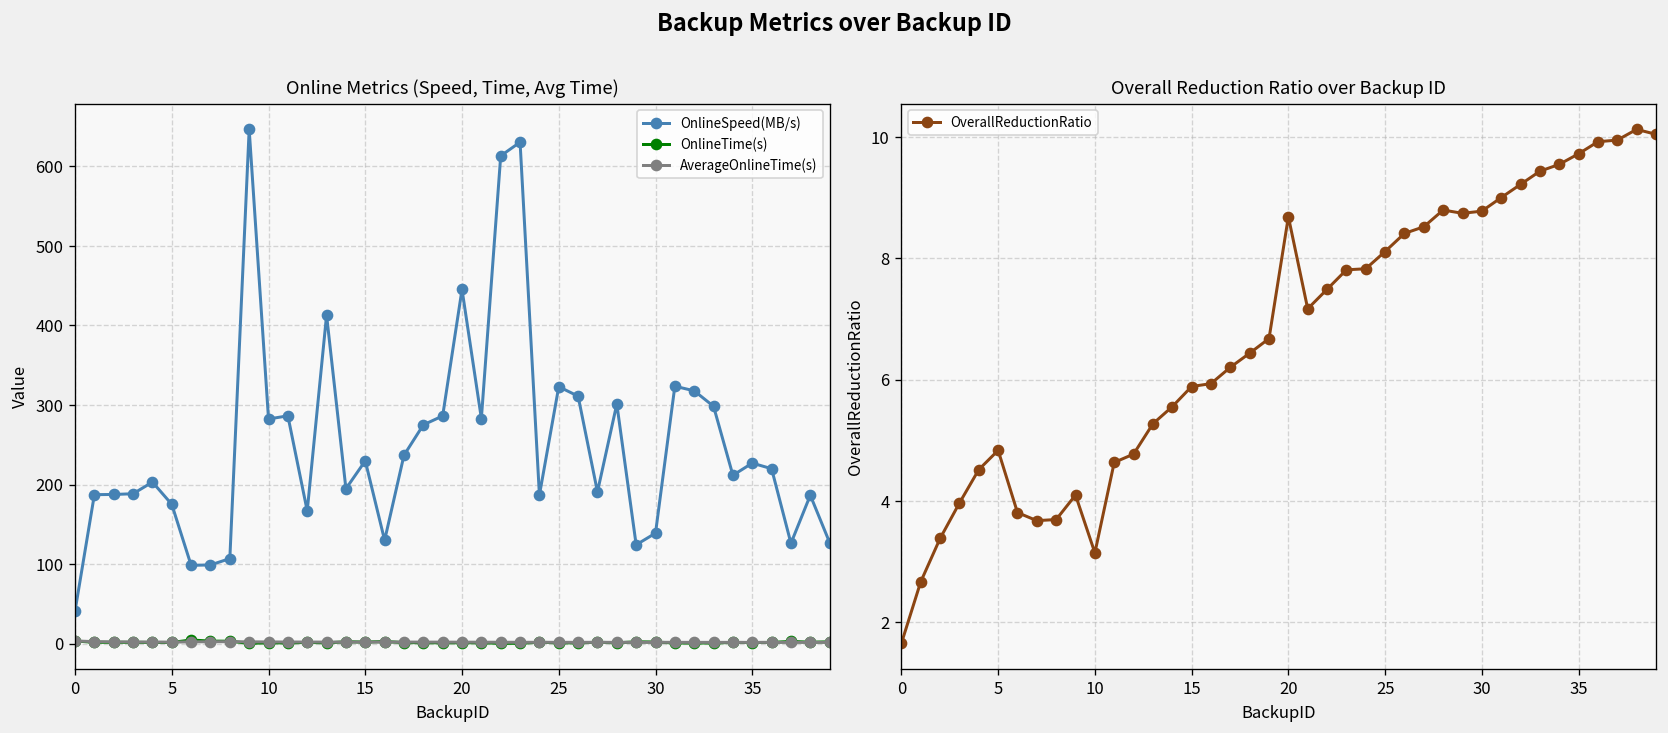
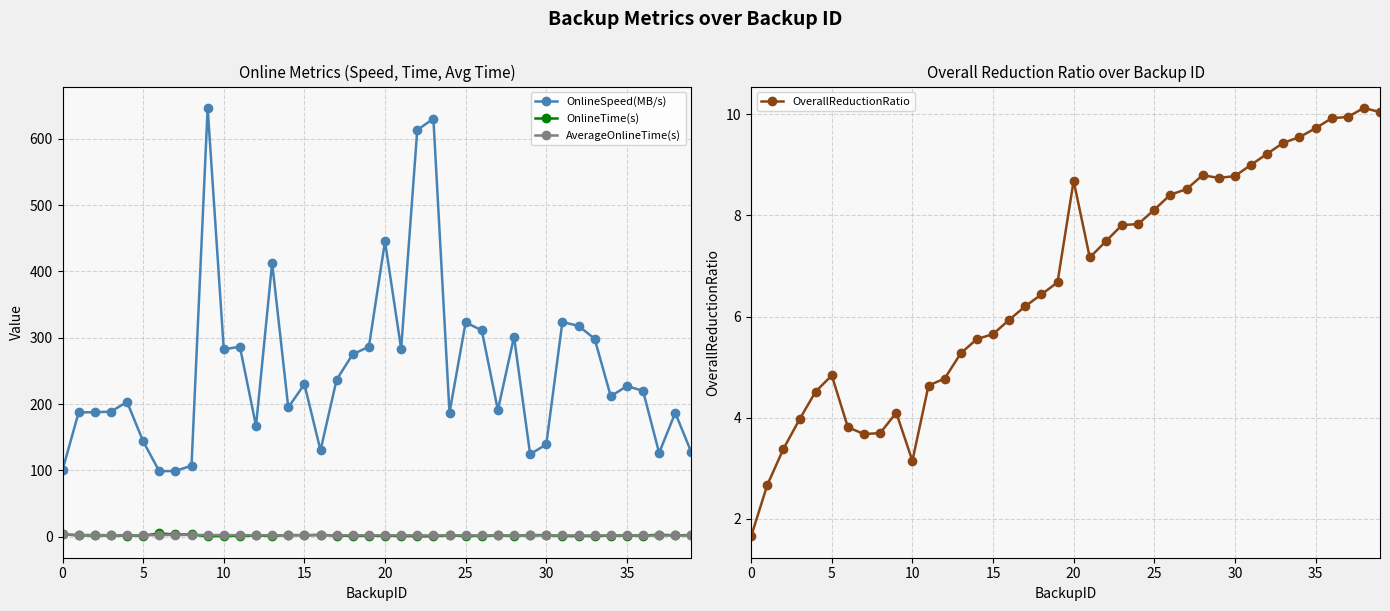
  {
    "Online Metrics (Speed, Time, Avg Time)": {
      "OnlineSpeed(MB/s)": {
-       "0": 40,
-       "5": 180,
+       "0": 100,
+       "5": 140,
        "10": 280,
        "15": 230,
        "20": 450,
        "25": 320,
        "30": 140,
        "35": 230
      }
    },
    "Overall Reduction Ratio over Backup ID": {
      "0": 1.7,
      "5": 4.8,
      "10": 3.1,
-     "15": 5.9,
+     "15": 5.7,
      "20": 8.7,
      "25": 8.1,
      "30": 8.8,
      "35": 9.7
    }
  }
